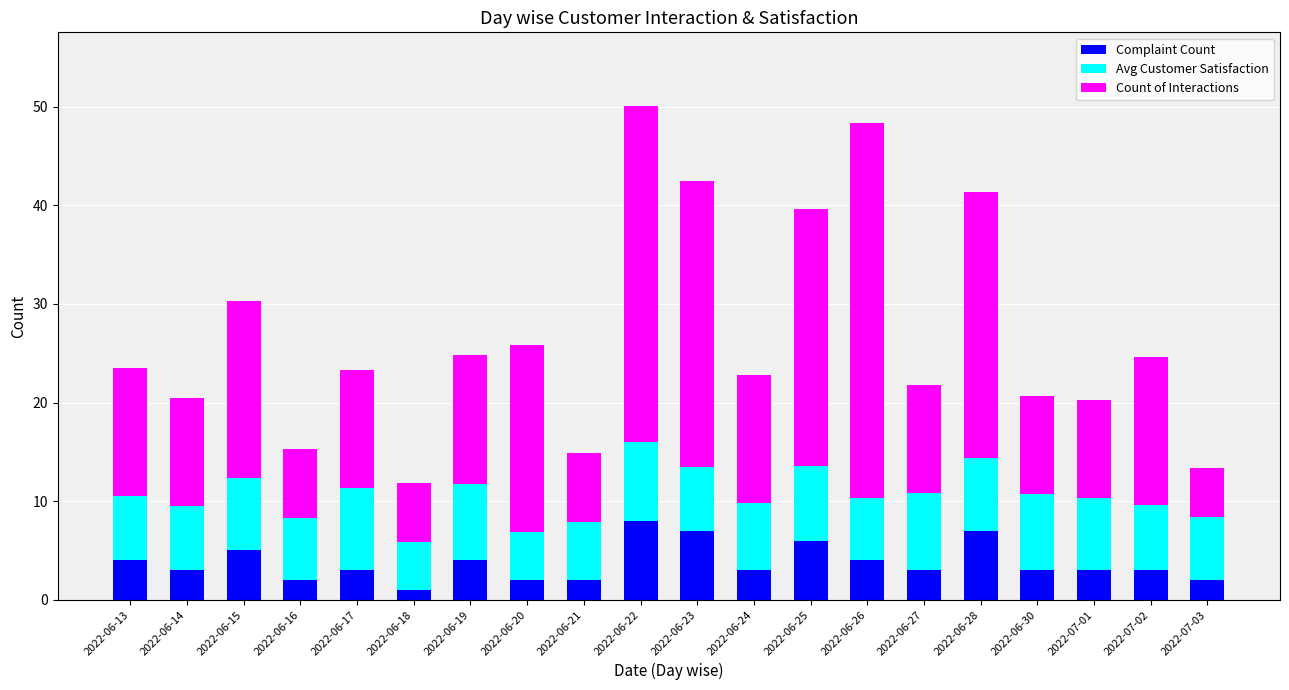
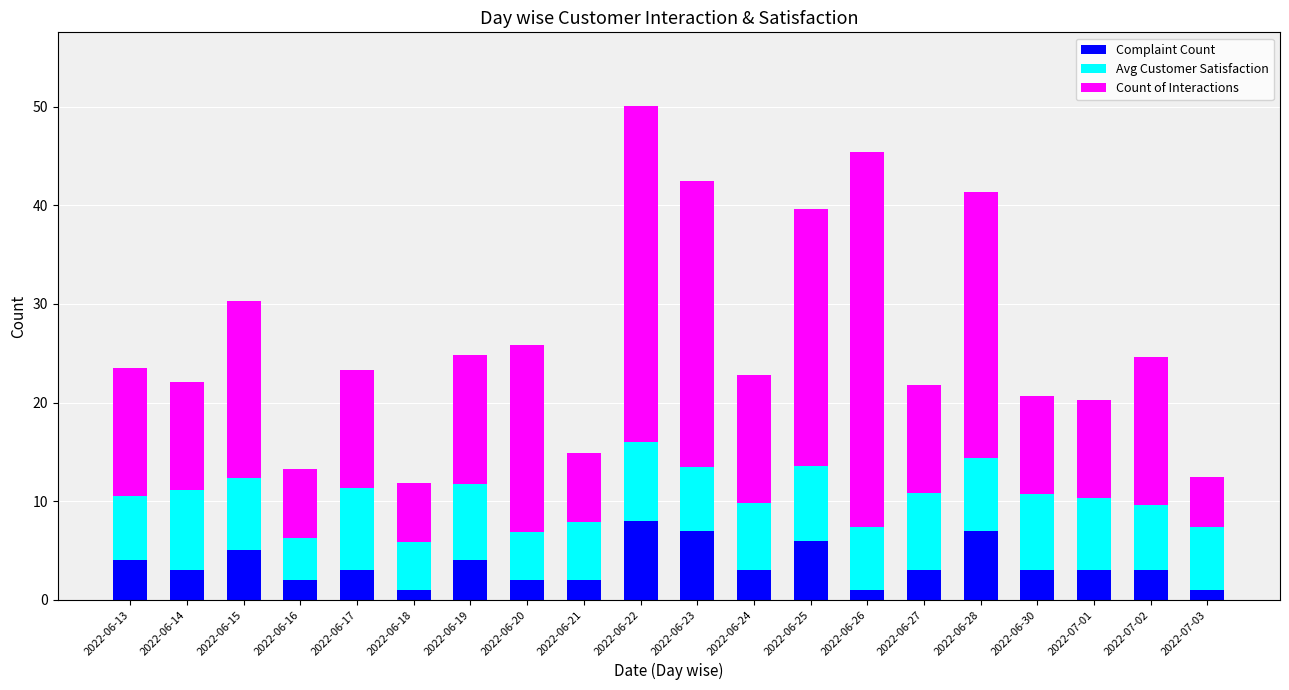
  {
    "Complaint Count": {
      "2022-06-13": 4,
      "2022-06-14": 3,
      "2022-06-15": 5,
      "2022-06-16": 2,
      "2022-06-17": 3,
      "2022-06-18": 1,
      "2022-06-19": 4,
      "2022-06-20": 2,
      "2022-06-21": 2,
      "2022-06-22": 8,
      "2022-06-23": 7,
      "2022-06-24": 3,
      "2022-06-25": 6,
-     "2022-06-26": 4,
+     "2022-06-26": 1,
      "2022-06-27": 3,
      "2022-06-28": 7,
      "2022-06-30": 3,
      "2022-07-01": 3,
      "2022-07-02": 3,
-     "2022-07-03": 2
+     "2022-07-03": 1
    },
    "Avg Customer Satisfaction": {
      "2022-06-13": 7,
-     "2022-06-14": 6,
+     "2022-06-14": 8,
      "2022-06-15": 7,
-     "2022-06-16": 6,
+     "2022-06-16": 4,
      "2022-06-17": 8,
      "2022-06-18": 5,
      "2022-06-19": 8,
      "2022-06-20": 5,
      "2022-06-21": 6,
      "2022-06-22": 8,
      "2022-06-23": 6,
      "2022-06-24": 7,
      "2022-06-25": 8,
      "2022-06-26": 6,
      "2022-06-27": 8,
      "2022-06-28": 7,
      "2022-06-30": 8,
      "2022-07-01": 7,
      "2022-07-02": 7,
      "2022-07-03": 6
    },
    "Count of Interactions": {
      "2022-06-13": 13,
      "2022-06-14": 11,
      "2022-06-15": 18,
      "2022-06-16": 7,
      "2022-06-17": 12,
      "2022-06-18": 6,
      "2022-06-19": 13,
      "2022-06-20": 19,
      "2022-06-21": 7,
      "2022-06-22": 34,
      "2022-06-23": 29,
      "2022-06-24": 13,
      "2022-06-25": 26,
      "2022-06-26": 38,
      "2022-06-27": 11,
      "2022-06-28": 27,
      "2022-06-30": 10,
      "2022-07-01": 10,
      "2022-07-02": 15,
      "2022-07-03": 5
    }
  }
